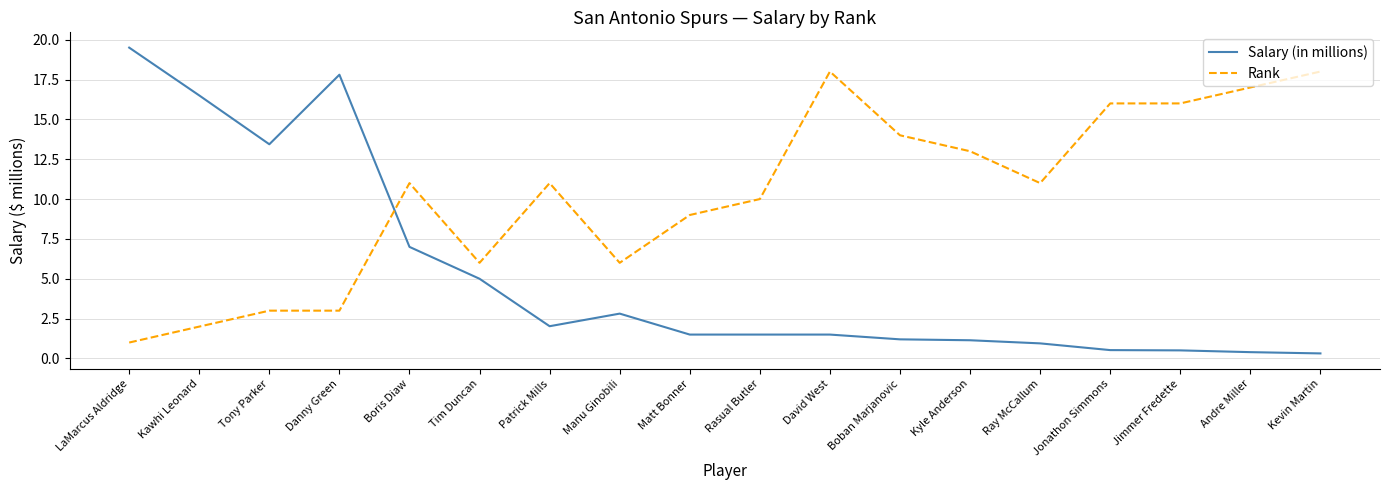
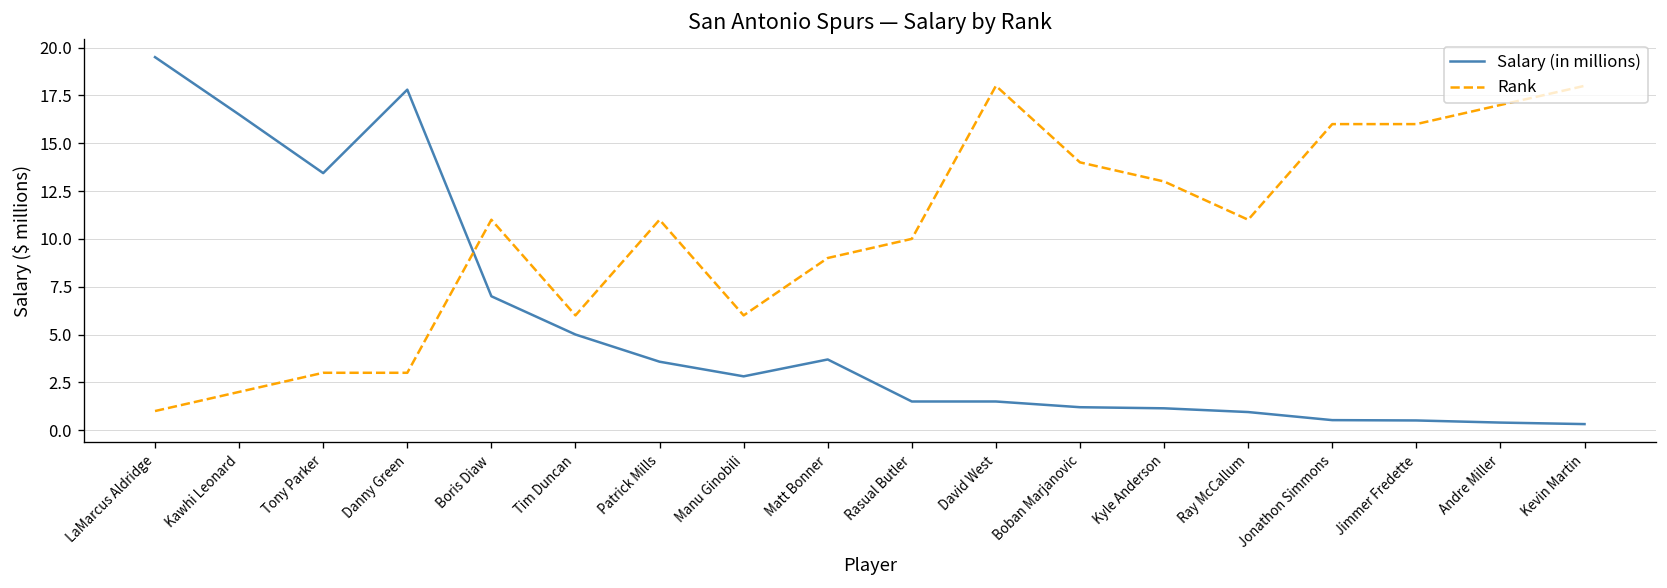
  {
    "Salary (in millions)": {
      "LaMarcus Aldridge": 19.5,
      "Kawhi Leonard": 16.5,
      "Tony Parker": 13.4,
      "Danny Green": 17.8,
      "Boris Diaw": 7.0,
      "Tim Duncan": 5.0,
-     "Patrick Mills": 2.0,
+     "Patrick Mills": 3.6,
      "Manu Ginobili": 2.8,
-     "Matt Bonner": 1.5,
+     "Matt Bonner": 3.7,
      "Rasual Butler": 1.5,
      "David West": 1.5,
      "Boban Marjanovic": 1.2,
      "Kyle Anderson": 1.1,
      "Ray McCallum": 0.9,
      "Jonathon Simmons": 0.5,
      "Jimmer Fredette": 0.5,
      "Andre Miller": 0.4,
      "Kevin Martin": 0.3
    },
    "Rank": {
      "LaMarcus Aldridge": 1.0,
      "Kawhi Leonard": 2.0,
      "Tony Parker": 3.0,
      "Danny Green": 3.0,
      "Boris Diaw": 11.0,
      "Tim Duncan": 6.0,
      "Patrick Mills": 11.0,
      "Manu Ginobili": 6.0,
      "Matt Bonner": 9.0,
      "Rasual Butler": 10.0,
      "David West": 18.0,
      "Boban Marjanovic": 14.0,
      "Kyle Anderson": 13.0,
      "Ray McCallum": 11.0,
      "Jonathon Simmons": 16.0,
      "Jimmer Fredette": 16.0,
      "Andre Miller": 17.0
    }
  }
